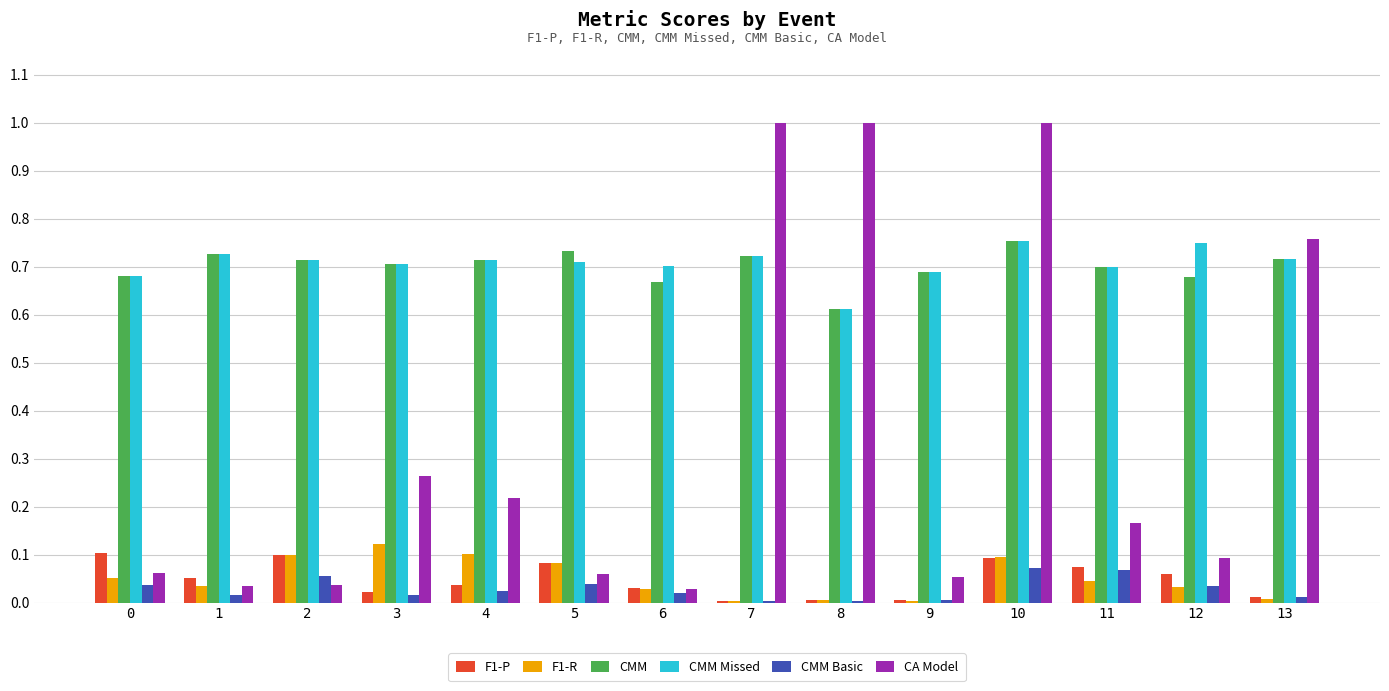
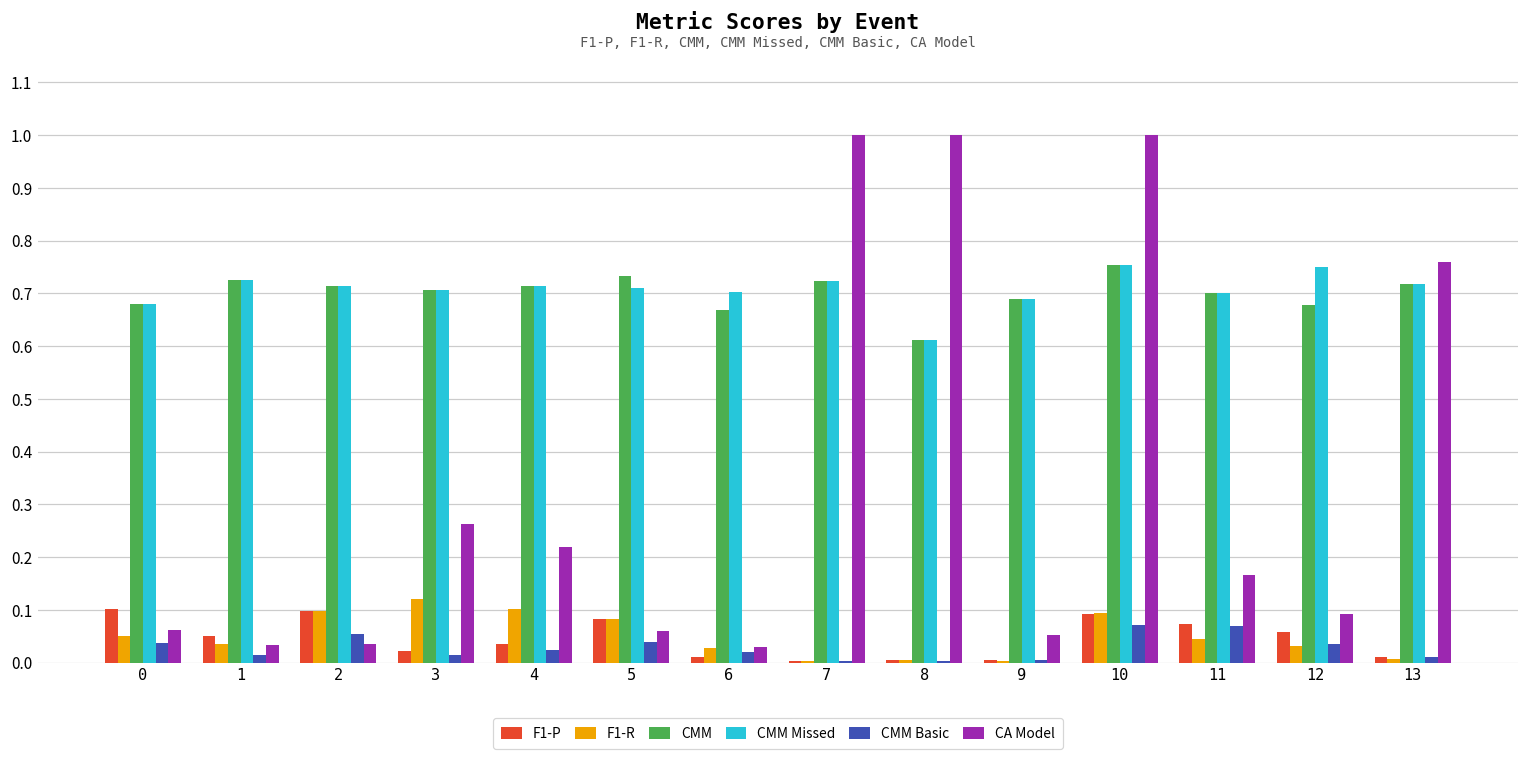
  {
    "F1-P": {
      "0": 0.10,
      "1": 0.05,
      "2": 0.10,
      "3": 0.02,
      "4": 0.04,
      "5": 0.08,
-     "6": 0.03,
+     "6": 0.01,
      "8": 0.01,
      "9": 0.01,
      "10": 0.09,
      "11": 0.07,
      "12": 0.06,
      "13": 0.01
    },
    "F1-R": {
      "0": 0.05,
      "1": 0.04,
      "2": 0.10,
      "3": 0.12,
      "4": 0.10,
      "5": 0.08,
      "6": 0.03,
      "8": 0.01,
      "10": 0.10,
      "11": 0.04,
      "12": 0.03,
      "13": 0.01
    },
    "CMM": {
      "0": 0.68,
      "1": 0.73,
      "2": 0.71,
      "3": 0.71,
      "4": 0.72,
      "5": 0.73,
      "6": 0.67,
      "7": 0.72,
      "8": 0.61,
      "9": 0.69,
      "10": 0.75,
      "11": 0.70,
      "12": 0.68,
      "13": 0.72
    },
    "CMM Missed": {
      "0": 0.68,
      "1": 0.73,
      "2": 0.71,
      "3": 0.71,
      "4": 0.72,
      "5": 0.71,
      "6": 0.70,
      "7": 0.72,
      "8": 0.61,
      "9": 0.69,
      "10": 0.75,
      "11": 0.70,
      "12": 0.75,
      "13": 0.72
    },
    "CMM Basic": {
      "0": 0.04,
      "1": 0.02,
      "2": 0.06,
      "3": 0.02,
      "4": 0.02,
      "5": 0.04,
      "6": 0.02,
      "10": 0.07,
      "11": 0.07,
      "12": 0.04,
      "13": 0.01
    },
    "CA Model": {
      "0": 0.06,
      "1": 0.03,
      "2": 0.04,
      "3": 0.26,
      "4": 0.22,
      "5": 0.06,
      "6": 0.03,
      "7": 1.00,
      "8": 1.00,
      "9": 0.05,
      "10": 1.00,
      "11": 0.17,
      "12": 0.09,
      "13": 0.76
    }
  }
